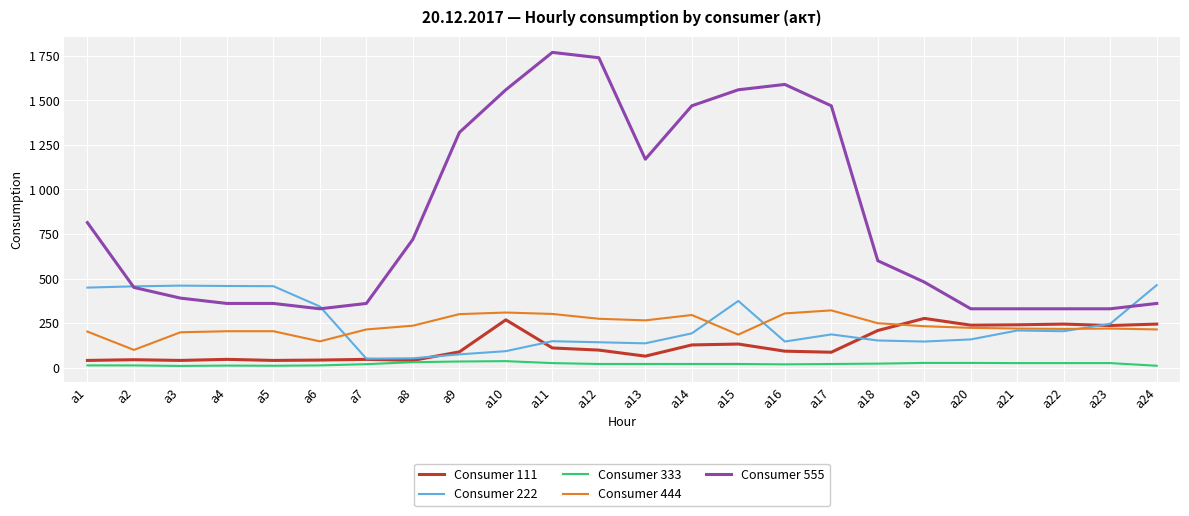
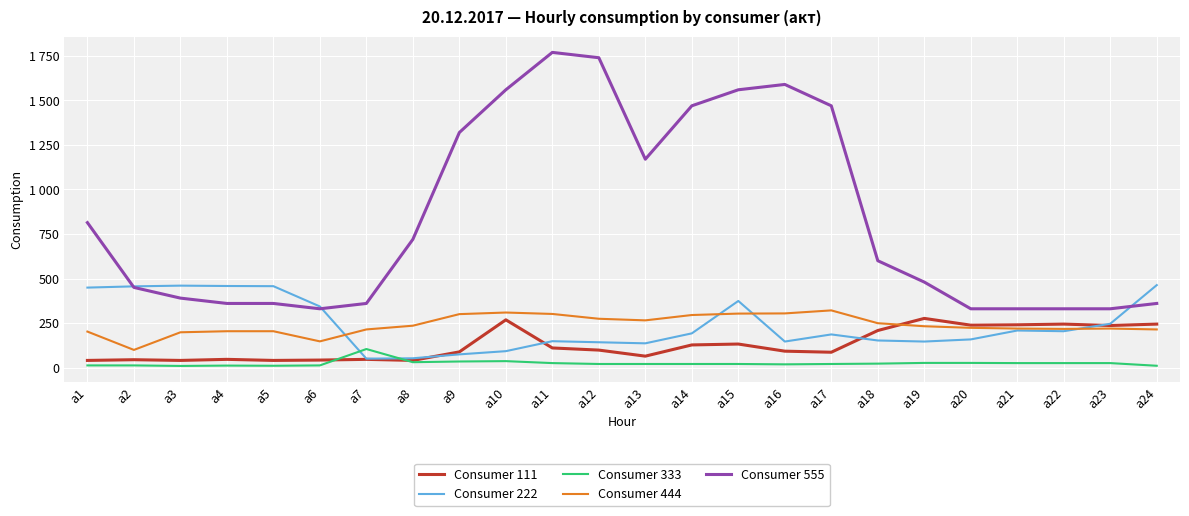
  {
    "Consumer 111": {
      "a1": 40,
      "a2": 40,
      "a3": 40,
      "a4": 50,
      "a5": 40,
      "a6": 40,
      "a10": 270,
      "a11": 110,
      "a12": 100,
      "a13": 60,
      "a14": 130,
      "a15": 130,
      "a16": 90,
      "a17": 90,
      "a18": 210,
      "a19": 280,
      "a20": 240,
      "a21": 240,
      "a22": 240,
      "a24": 240
    },
    "Consumer 222": {
      "a1": 450,
      "a3": 460,
      "a4": 460,
      "a5": 460,
      "a10": 90,
      "a11": 150,
      "a12": 140,
      "a13": 140,
      "a14": 190,
      "a15": 370,
      "a16": 150,
      "a17": 190,
      "a18": 150,
      "a19": 150,
      "a20": 160,
      "a24": 460
    },
    "Consumer 333": {
      "a1": 10,
      "a2": 10,
      "a3": 10,
      "a4": 10,
      "a5": 10,
      "a6": 10,
-     "a7": 20,
+     "a7": 100,
      "a9": 30,
      "a10": 40,
      "a11": 30,
      "a12": 20,
      "a13": 20,
      "a14": 20,
      "a15": 20,
      "a16": 20,
      "a17": 20,
      "a18": 20,
      "a19": 30,
      "a20": 30,
      "a21": 30,
      "a22": 30,
      "a23": 30,
      "a24": 10
    },
    "Consumer 444": {
      "a1": 200,
      "a2": 100,
      "a3": 200,
      "a4": 200,
      "a5": 200,
      "a6": 150,
      "a7": 210,
      "a8": 240,
      "a9": 300,
      "a10": 310,
      "a11": 300,
      "a12": 270,
      "a13": 270,
      "a14": 300,
-     "a15": 190,
+     "a15": 300,
      "a16": 300,
      "a17": 320,
      "a18": 250,
      "a19": 230,
      "a20": 220,
      "a23": 220,
      "a24": 210
    },
    "Consumer 555": {
      "a1": 810,
      "a3": 390,
      "a4": 360,
      "a5": 360,
      "a7": 360,
      "a8": 720,
      "a9": 1320,
      "a10": 1560,
      "a11": 1770,
      "a12": 1740,
      "a13": 1170,
      "a14": 1470,
      "a15": 1560,
      "a16": 1590,
      "a17": 1470,
      "a18": 600,
      "a19": 480,
      "a20": 330,
      "a21": 330,
      "a22": 330,
      "a23": 330,
      "a24": 360
    }
  }
